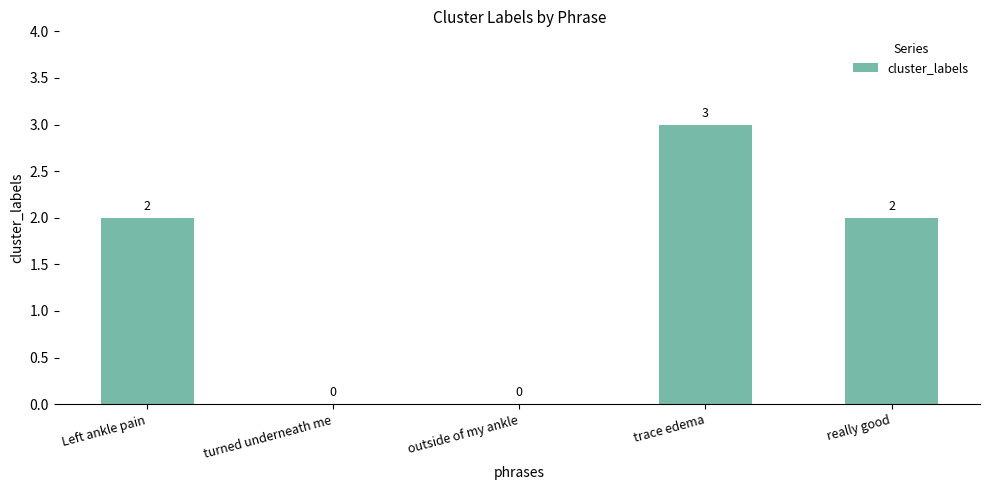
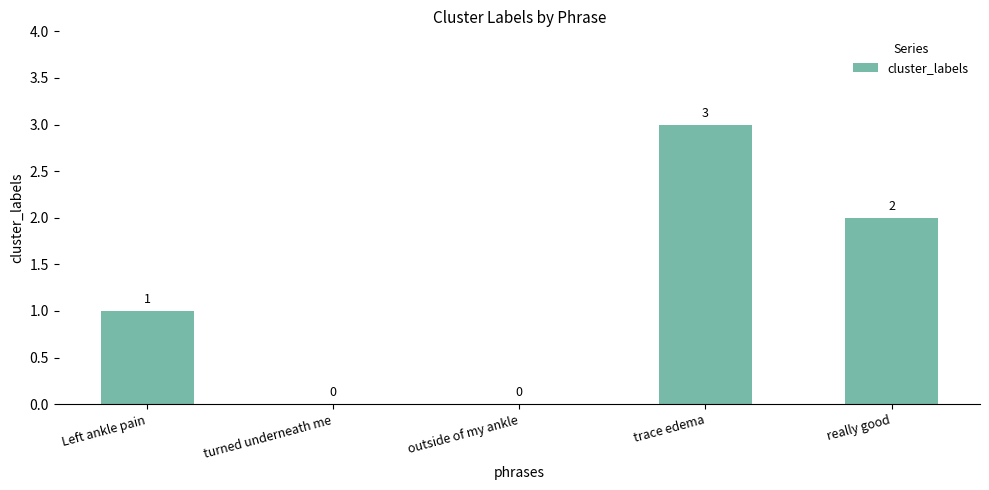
  {
-   "Left ankle pain": 2,
+   "Left ankle pain": 1,
    "turned underneath me": 0,
    "outside of my ankle": 0,
    "trace edema": 3,
    "really good": 2
  }
